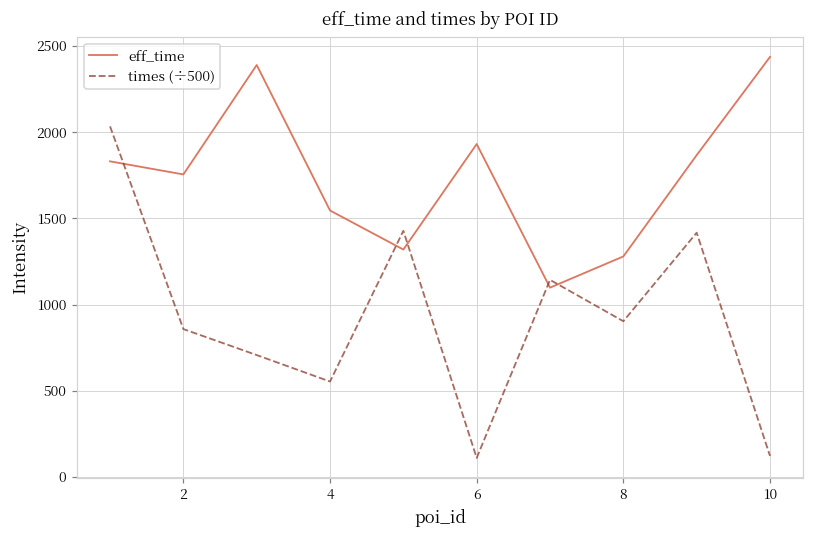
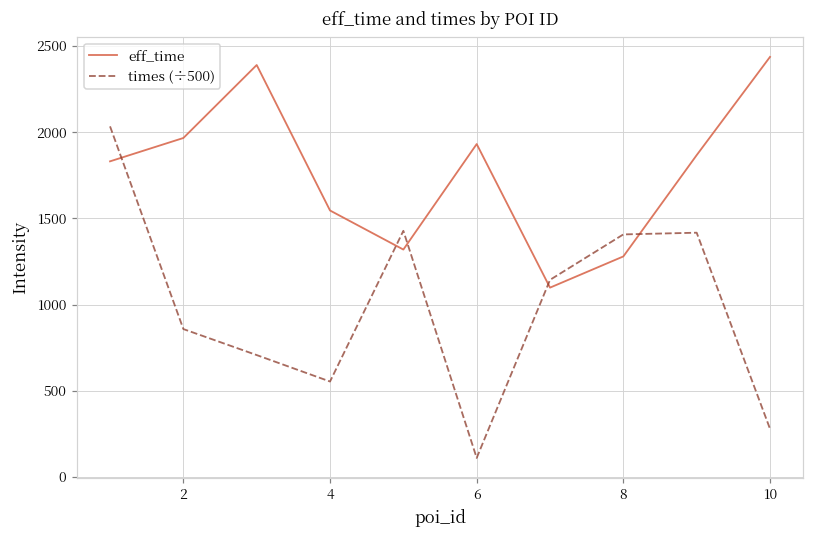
  {
    "eff_time": {
-     "2": 1760,
+     "2": 1970,
      "4": 1550,
      "6": 1930,
      "8": 1280,
      "10": 2440
    },
    "times (÷500)": {
      "2": 860,
      "4": 550,
      "6": 110,
-     "8": 900,
-     "10": 120
+     "8": 1410,
+     "10": 280
    }
  }
